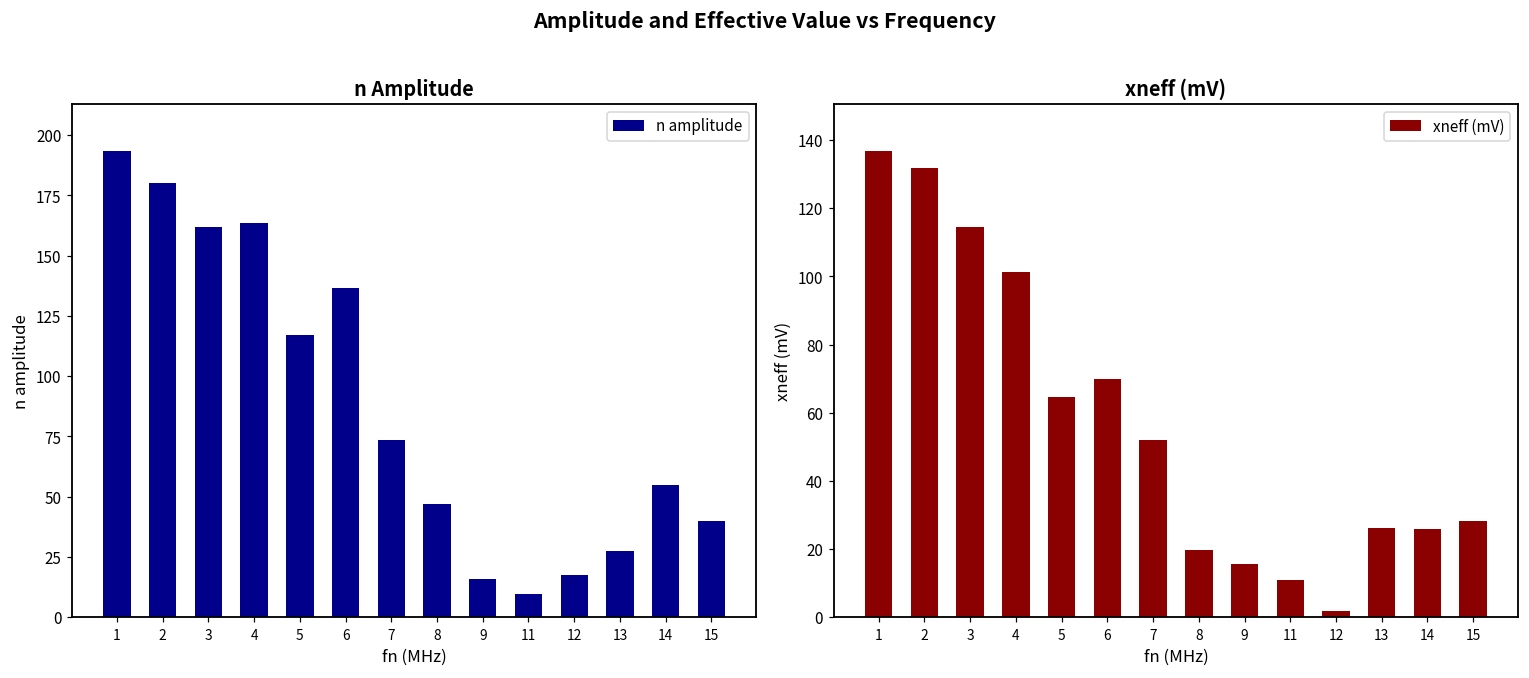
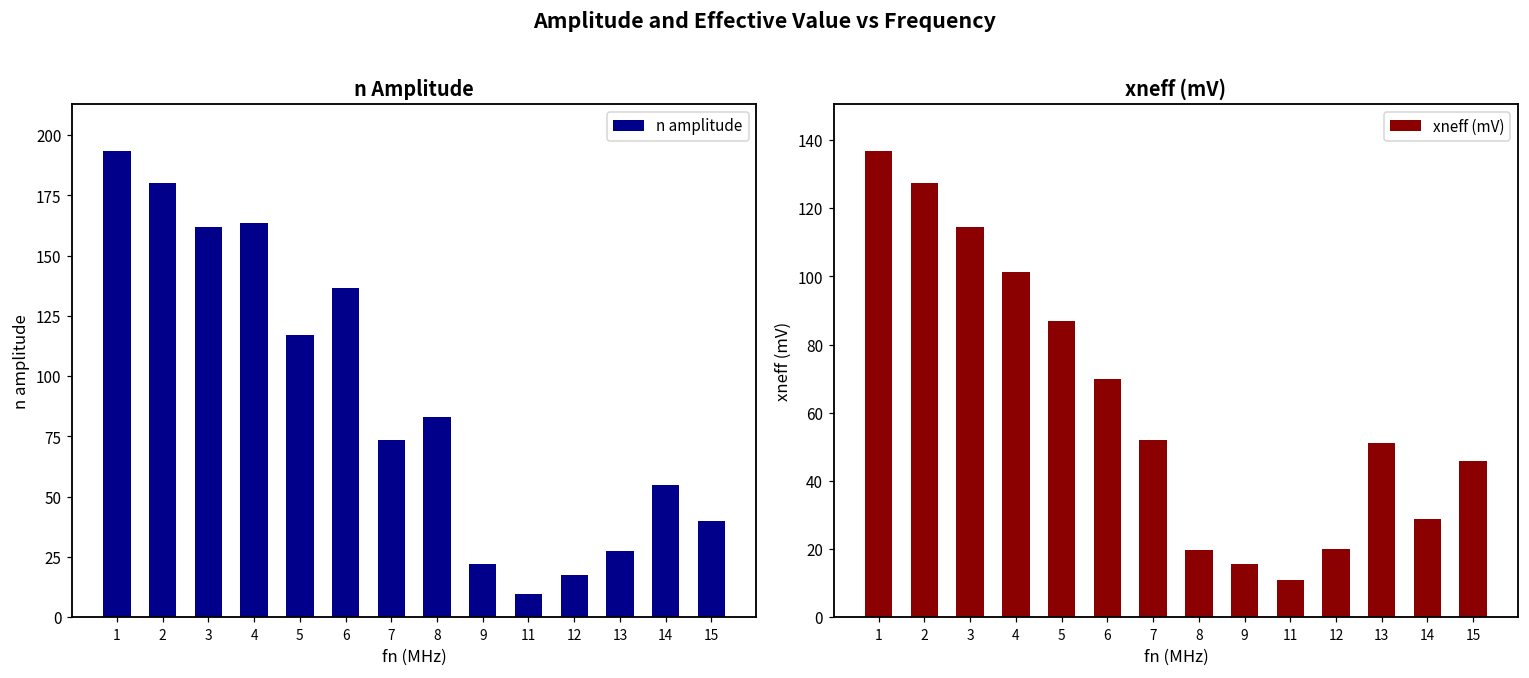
  {
    "n Amplitude": {
      "1": 194,
      "2": 180,
      "3": 162,
      "4": 164,
      "5": 117,
      "6": 136,
      "7": 73,
-     "8": 47,
-     "9": 16,
+     "8": 83,
+     "9": 22,
      "11": 10,
      "12": 18,
      "13": 27,
      "14": 55,
      "15": 40
    },
    "xneff (mV)": {
      "1": 137,
-     "2": 132,
+     "2": 128,
      "3": 114,
      "4": 101,
-     "5": 65,
+     "5": 87,
      "6": 70,
      "7": 52,
      "8": 20,
      "9": 16,
      "11": 11,
-     "12": 2,
-     "13": 26,
-     "14": 26,
-     "15": 28
+     "12": 20,
+     "13": 51,
+     "14": 29,
+     "15": 46
    }
  }
